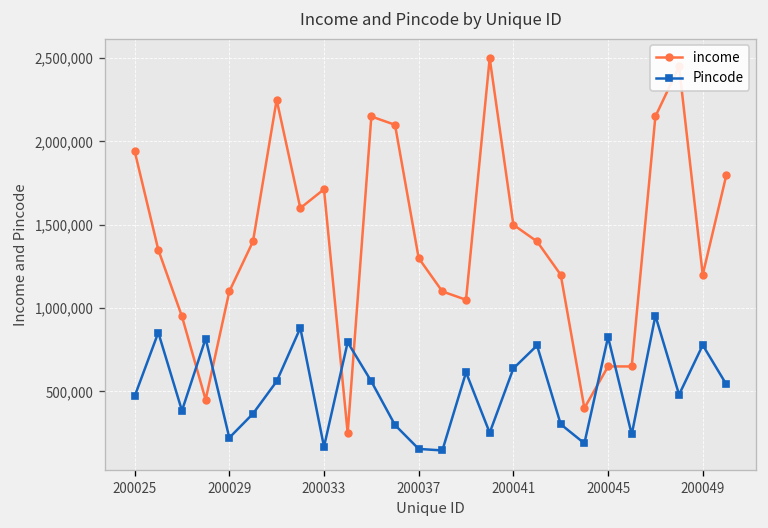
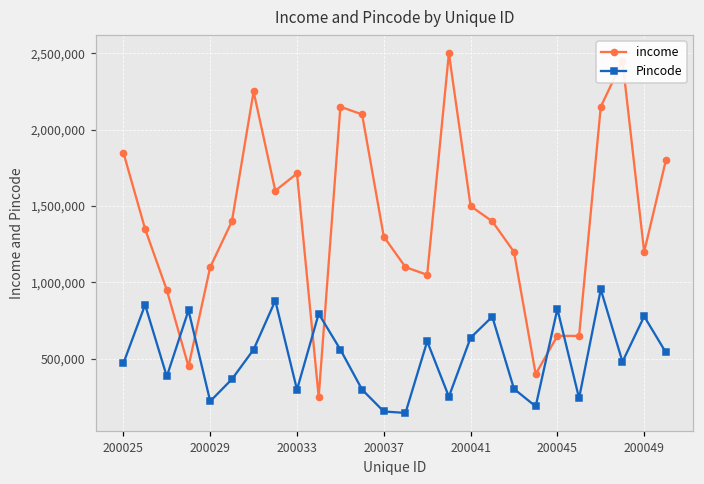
  {
    "income": {
-     "200025": "1,940,000",
+     "200025": "1,850,000",
      "200029": "1,100,000",
      "200033": "1,710,000",
      "200037": "1,300,000",
      "200041": "1,500,000",
      "200045": "650,000",
      "200049": "1,200,000"
    },
    "Pincode": {
      "200025": "470,000",
      "200029": "220,000",
-     "200033": "170,000",
+     "200033": "300,000",
      "200037": "160,000",
      "200041": "640,000",
      "200045": "830,000",
      "200049": "780,000"
    }
  }
